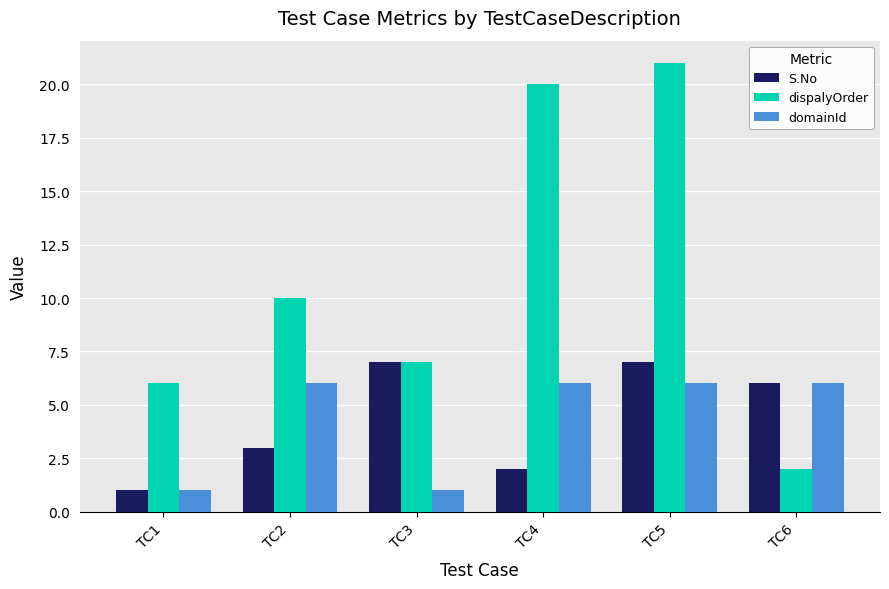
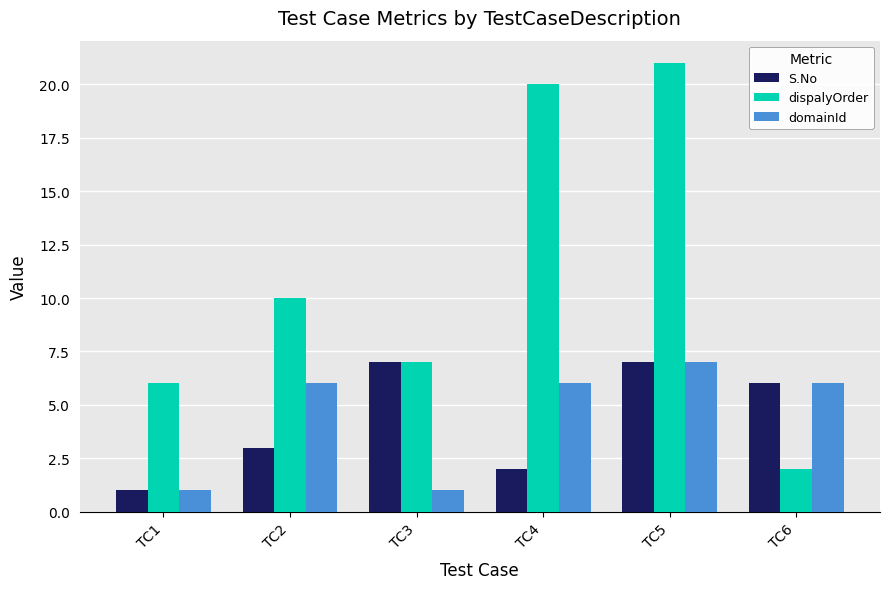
  {
    "S.No": {
      "TC1": 1,
      "TC2": 3,
      "TC3": 7,
      "TC4": 2,
      "TC5": 7,
      "TC6": 6
    },
    "dispalyOrder": {
      "TC1": 6,
      "TC2": 10,
      "TC3": 7,
      "TC4": 20,
      "TC5": 21,
      "TC6": 2
    },
    "domainId": {
      "TC1": 1,
      "TC2": 6,
      "TC3": 1,
      "TC4": 6,
-     "TC5": 6,
+     "TC5": 7,
      "TC6": 6
    }
  }
